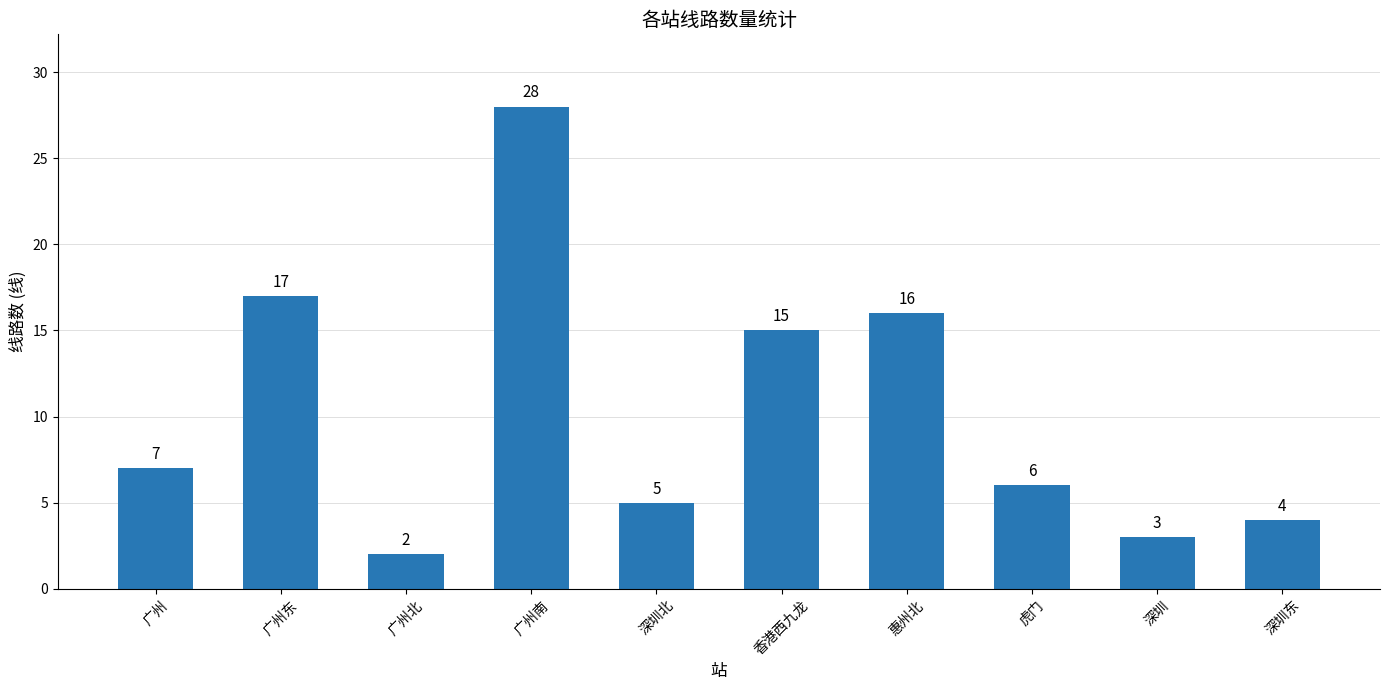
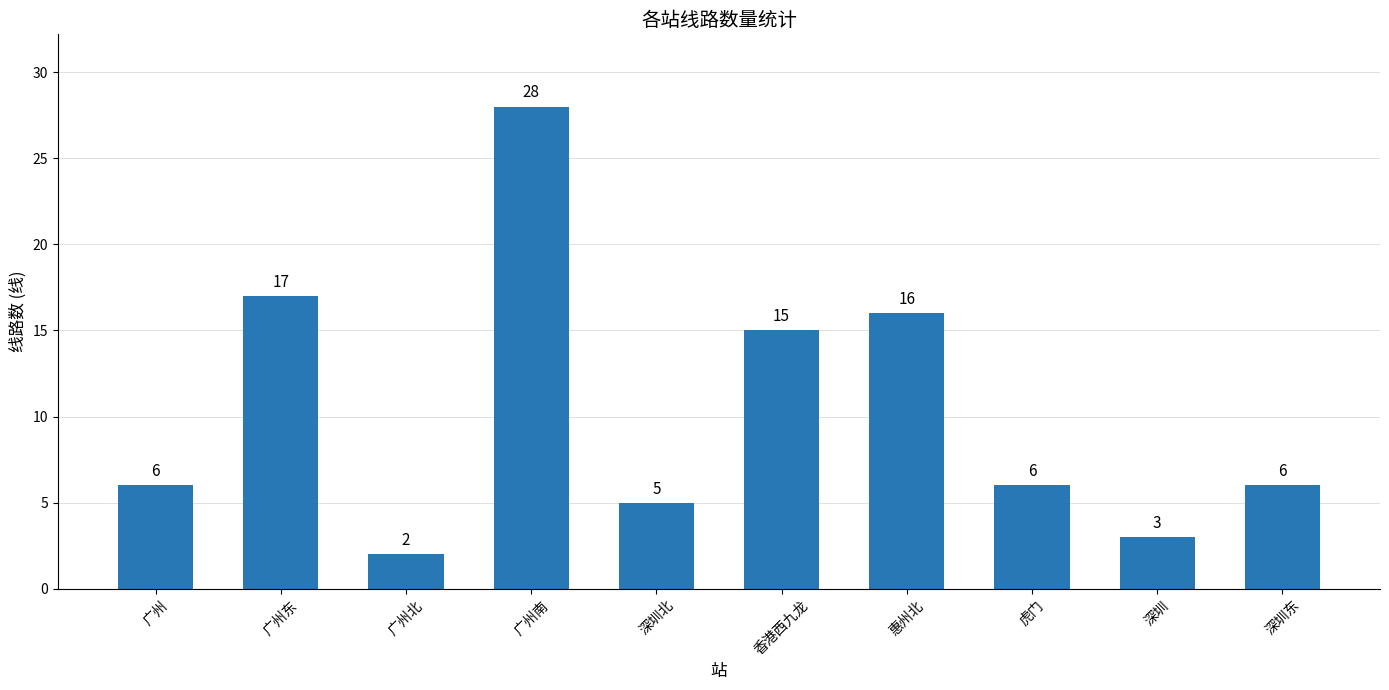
  {
-   "广州": 7,
+   "广州": 6,
    "广州东": 17,
    "广州北": 2,
    "广州南": 28,
    "深圳北": 5,
    "香港西九龙": 15,
    "惠州北": 16,
    "虎门": 6,
    "深圳": 3,
-   "深圳东": 4
+   "深圳东": 6
  }
